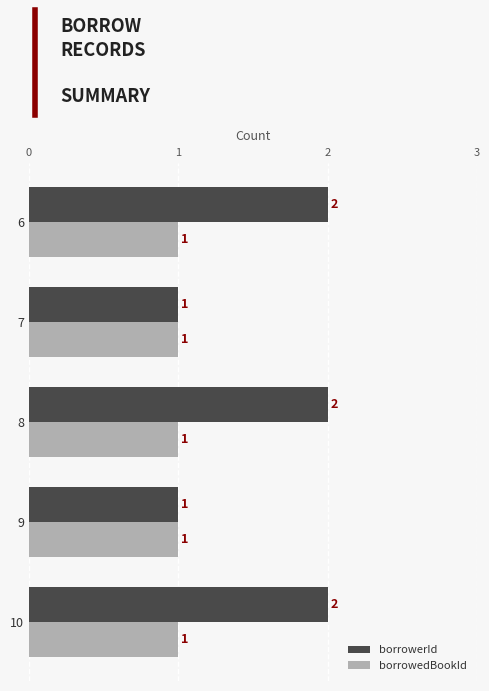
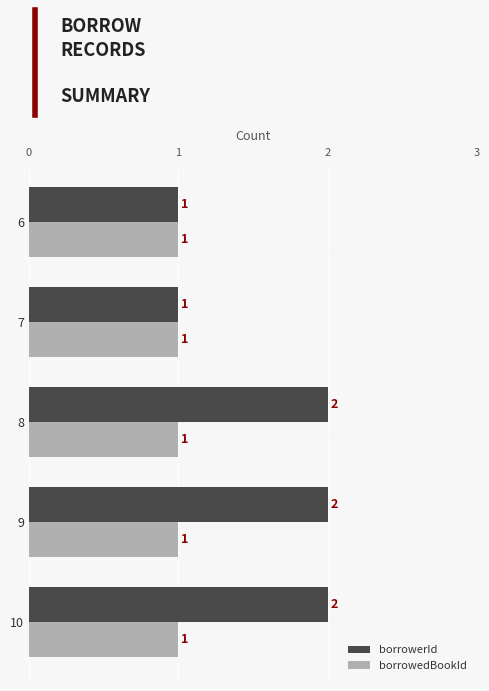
  {
    "borrowerId": {
-     "6": 2,
+     "6": 1,
      "7": 1,
      "8": 2,
-     "9": 1,
+     "9": 2,
      "10": 2
    },
    "borrowedBookId": {
      "6": 1,
      "7": 1,
      "8": 1,
      "9": 1,
      "10": 1
    }
  }
